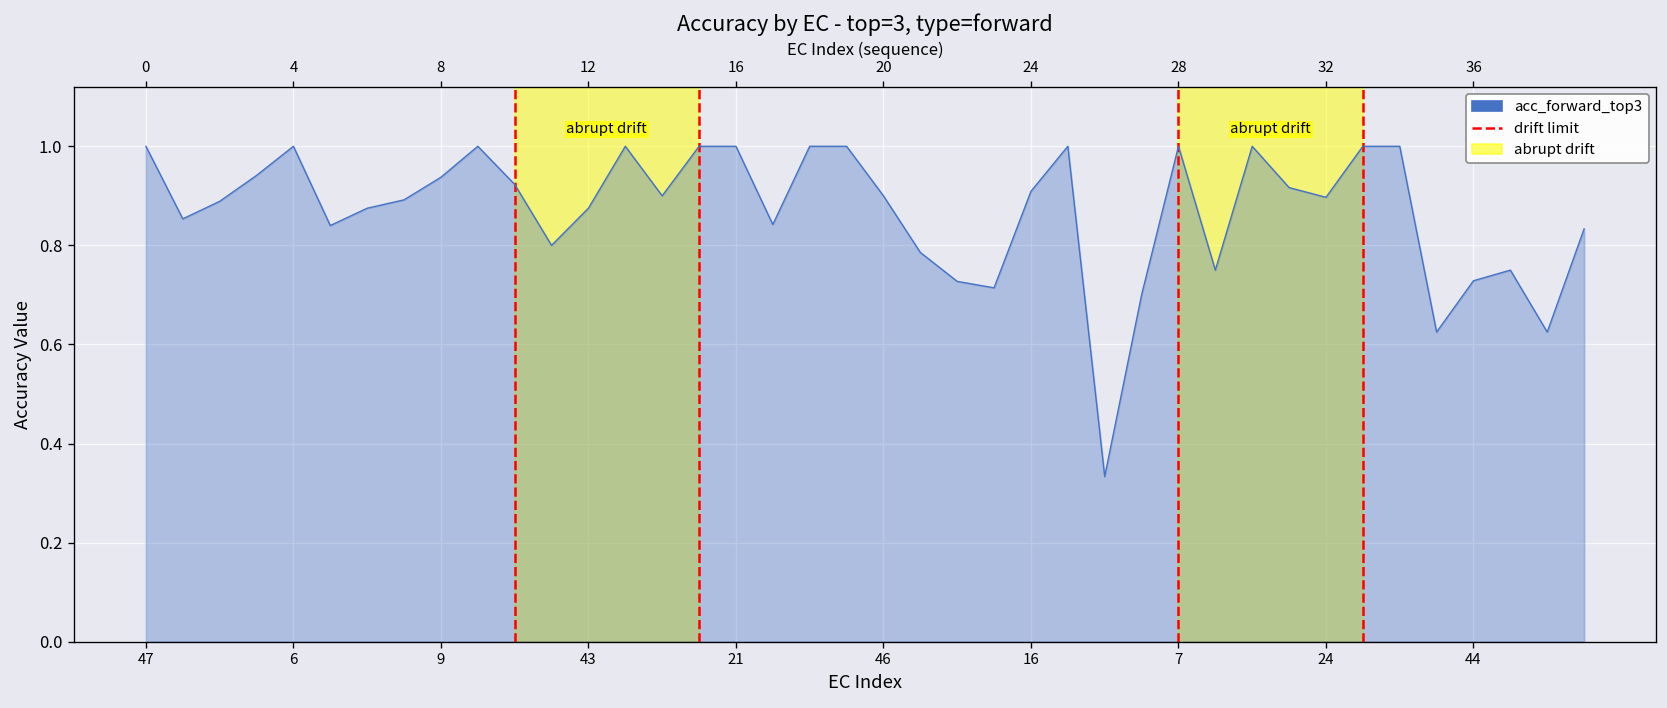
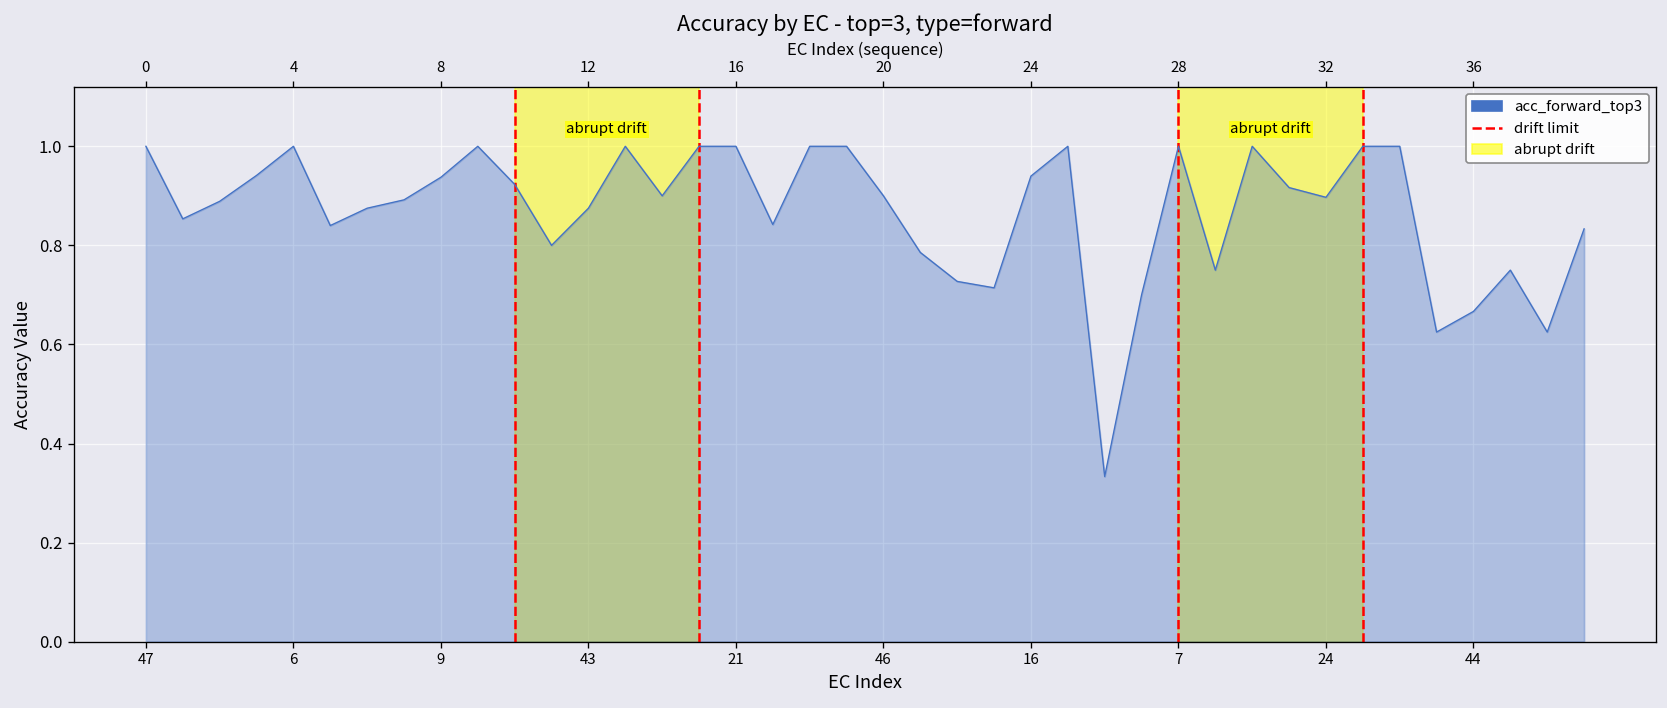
  {
    "47": 1.00,
    "46": 0.90,
-   "16": 0.91,
-   "44": 0.73
+   "16": 0.94,
+   "44": 0.67
  }
